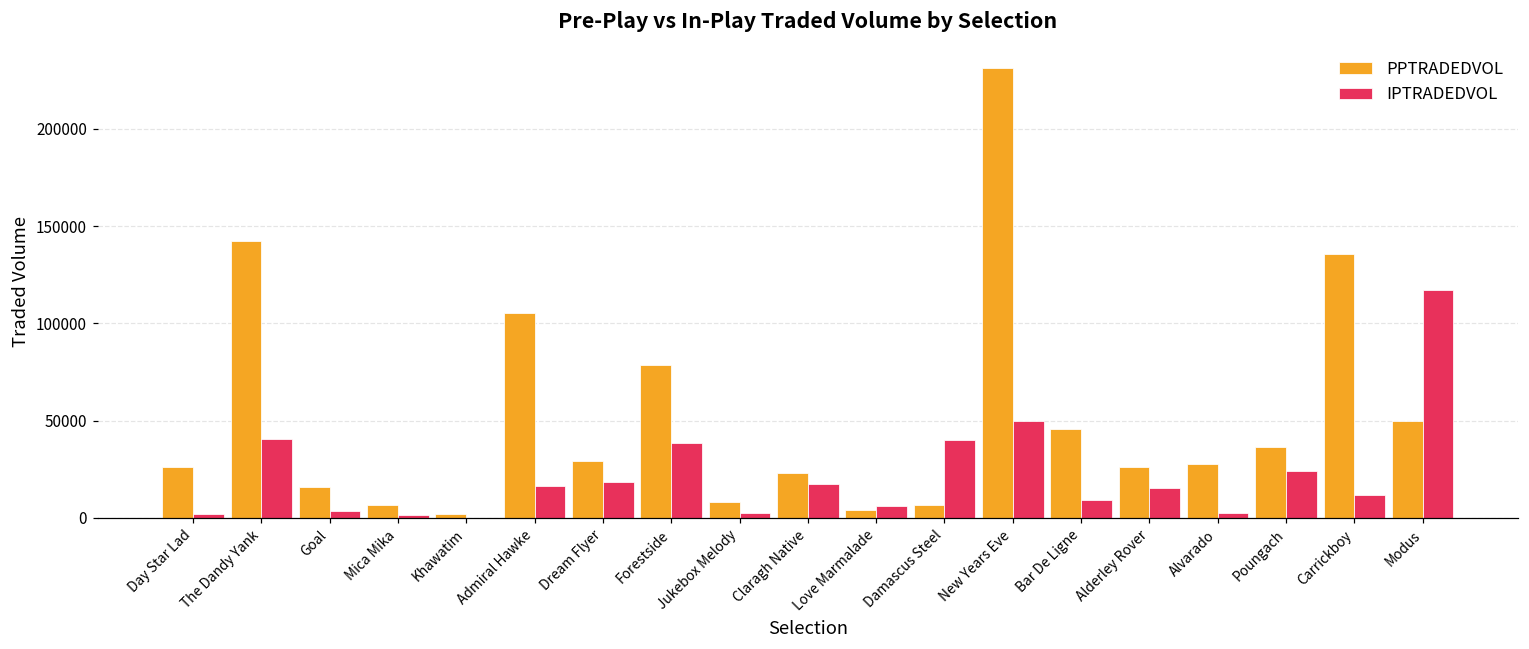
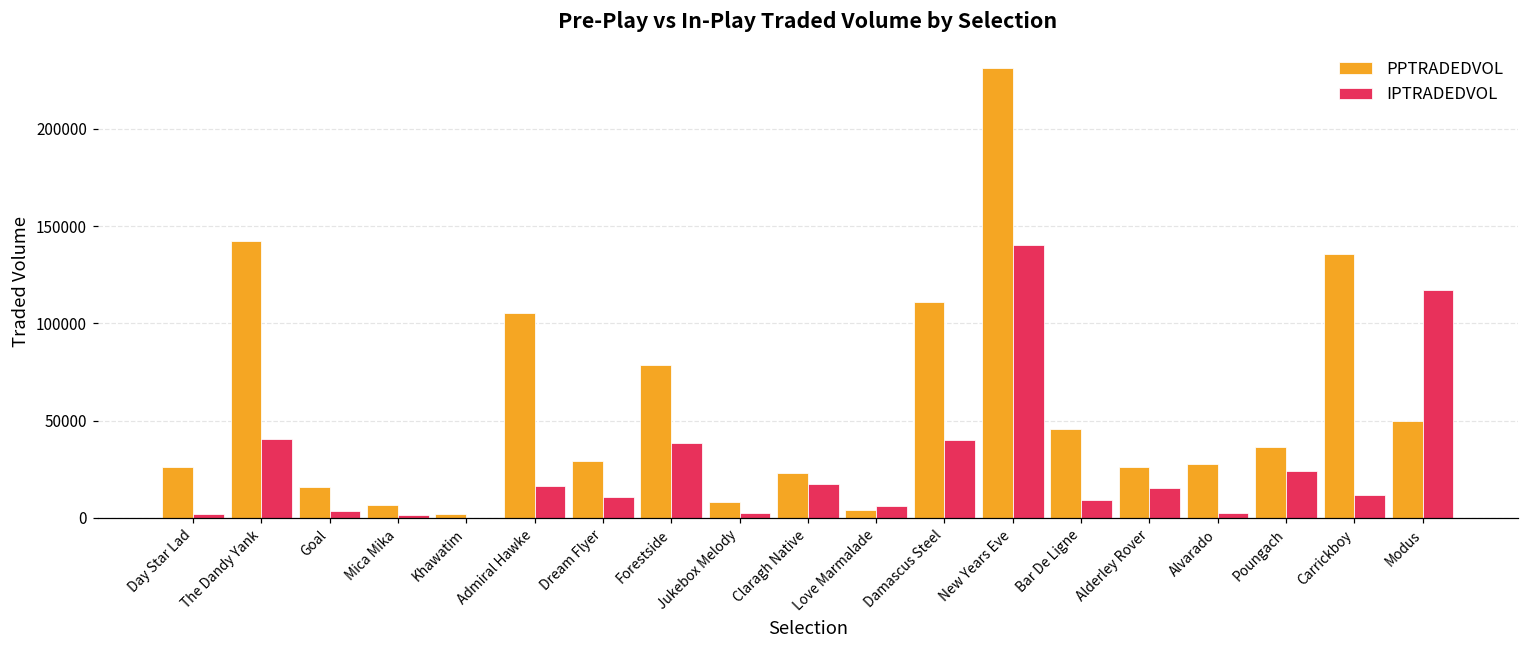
  {
    "PPTRADEDVOL": {
      "Day Star Lad": 26000,
      "The Dandy Yank": 142000,
      "Goal": 16000,
      "Mica Mika": 7000,
      "Khawatim": 2000,
      "Admiral Hawke": 105000,
      "Dream Flyer": 29000,
      "Forestside": 79000,
      "Jukebox Melody": 8000,
      "Claragh Native": 23000,
      "Love Marmalade": 4000,
-     "Damascus Steel": 7000,
+     "Damascus Steel": 111000,
      "New Years Eve": 231000,
      "Bar De Ligne": 46000,
      "Alderley Rover": 26000,
      "Alvarado": 28000,
      "Poungach": 36000,
      "Carrickboy": 135000,
      "Modus": 50000
    },
    "IPTRADEDVOL": {
      "Day Star Lad": 2000,
      "The Dandy Yank": 40000,
      "Goal": 3000,
      "Admiral Hawke": 16000,
-     "Dream Flyer": 18000,
+     "Dream Flyer": 10000,
      "Forestside": 38000,
      "Jukebox Melody": 2000,
      "Claragh Native": 18000,
      "Love Marmalade": 6000,
      "Damascus Steel": 40000,
-     "New Years Eve": 50000,
+     "New Years Eve": 140000,
      "Bar De Ligne": 9000,
      "Alderley Rover": 16000,
      "Alvarado": 3000,
      "Poungach": 24000,
      "Carrickboy": 12000,
      "Modus": 117000
    }
  }
